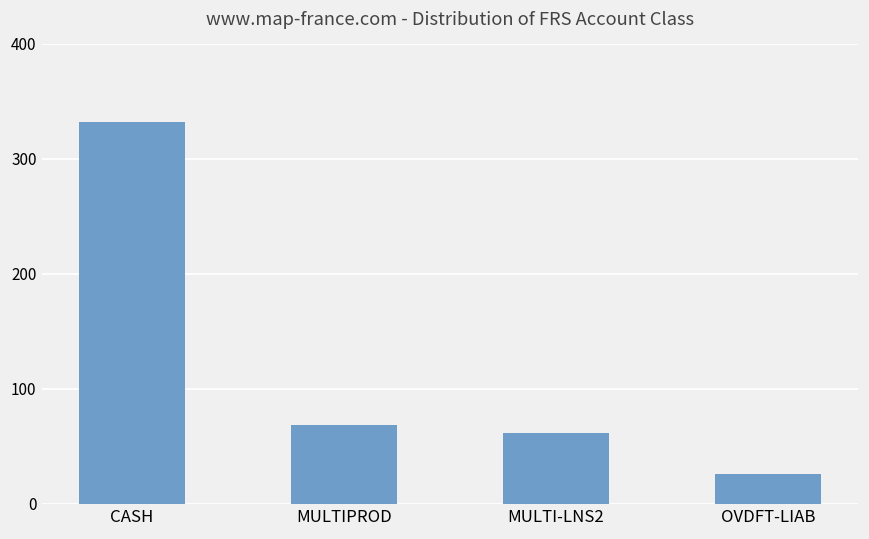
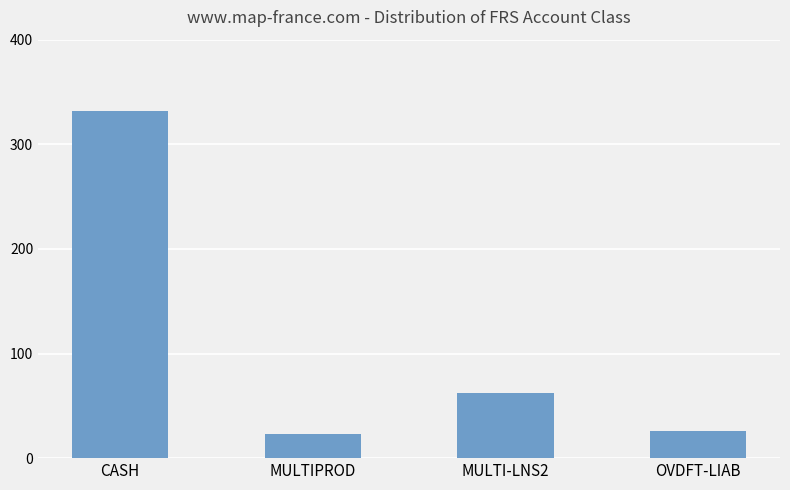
  {
    "CASH": 332,
-   "MULTIPROD": 69,
+   "MULTIPROD": 23,
    "MULTI-LNS2": 62,
    "OVDFT-LIAB": 26
  }
